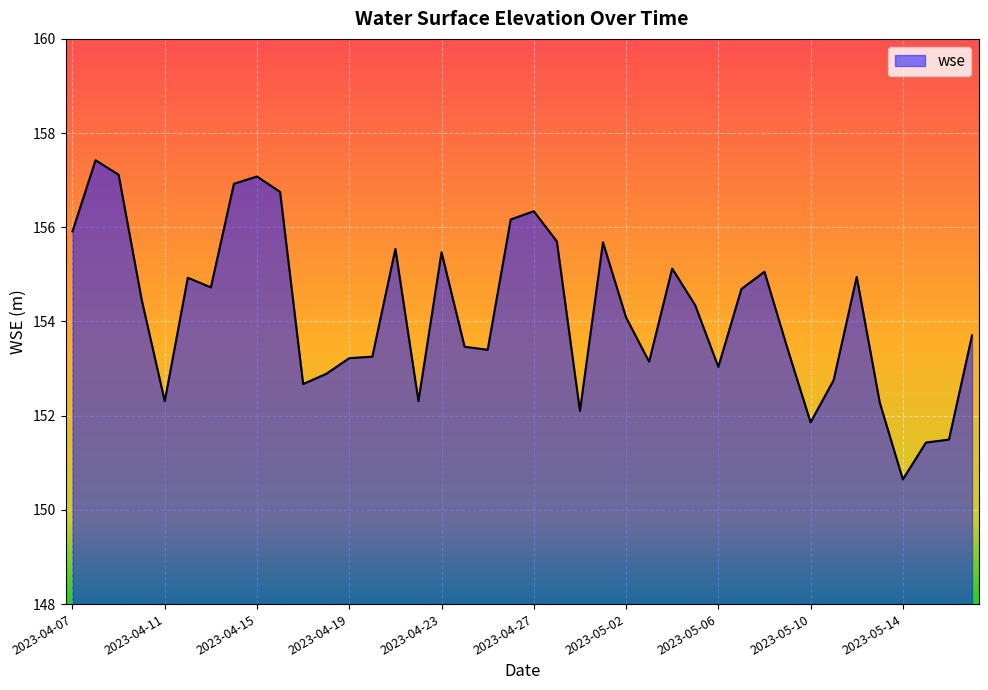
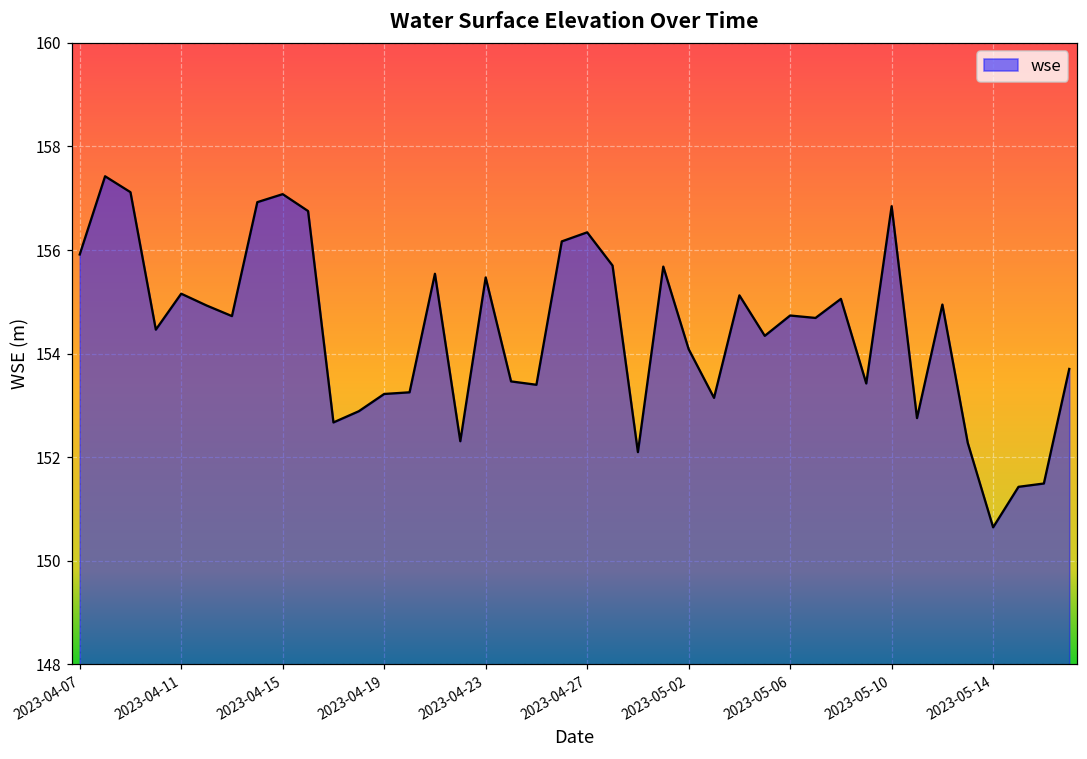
  {
    "2023-04-07": 155.9,
-   "2023-04-11": 152.3,
+   "2023-04-11": 155.2,
    "2023-04-15": 157.1,
    "2023-04-19": 153.2,
    "2023-04-23": 155.5,
    "2023-04-27": 156.3,
    "2023-05-02": 154.1,
-   "2023-05-06": 153.0,
-   "2023-05-10": 151.9,
+   "2023-05-06": 154.7,
+   "2023-05-10": 156.8,
    "2023-05-14": 150.6
  }
